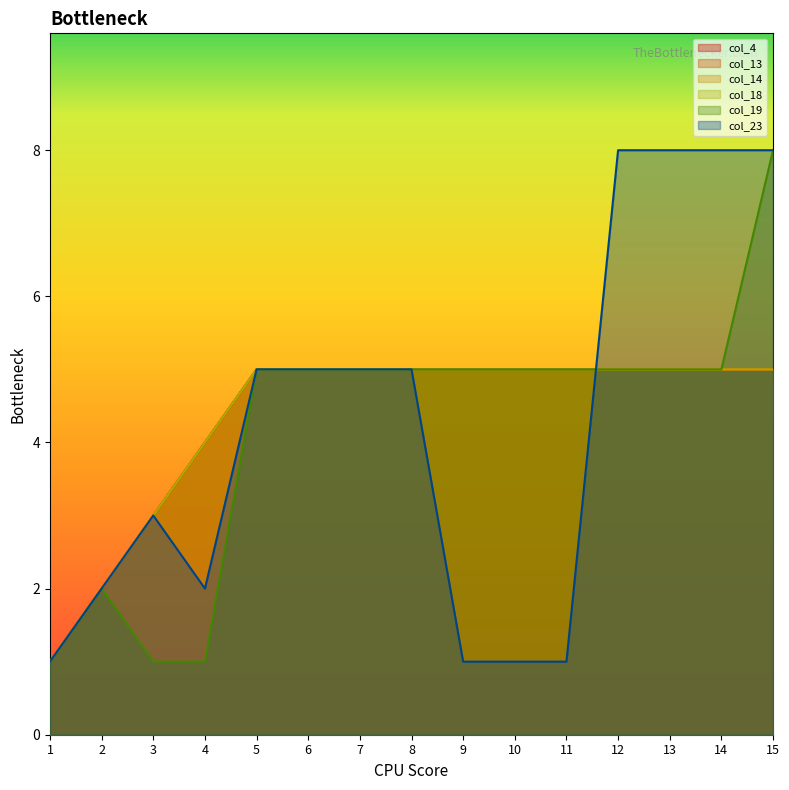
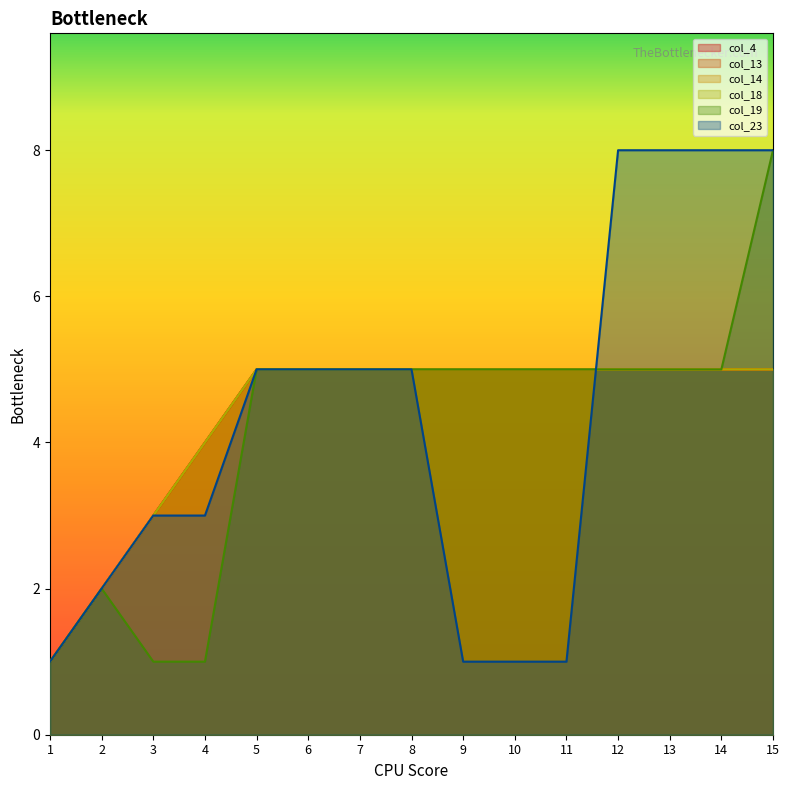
  {
    "col_23": {
-     "4": 2,
+     "4": 3,
      "9": 1,
      "10": 1,
      "11": 1,
      "12": 8,
      "13": 8,
      "14": 8
    }
  }
